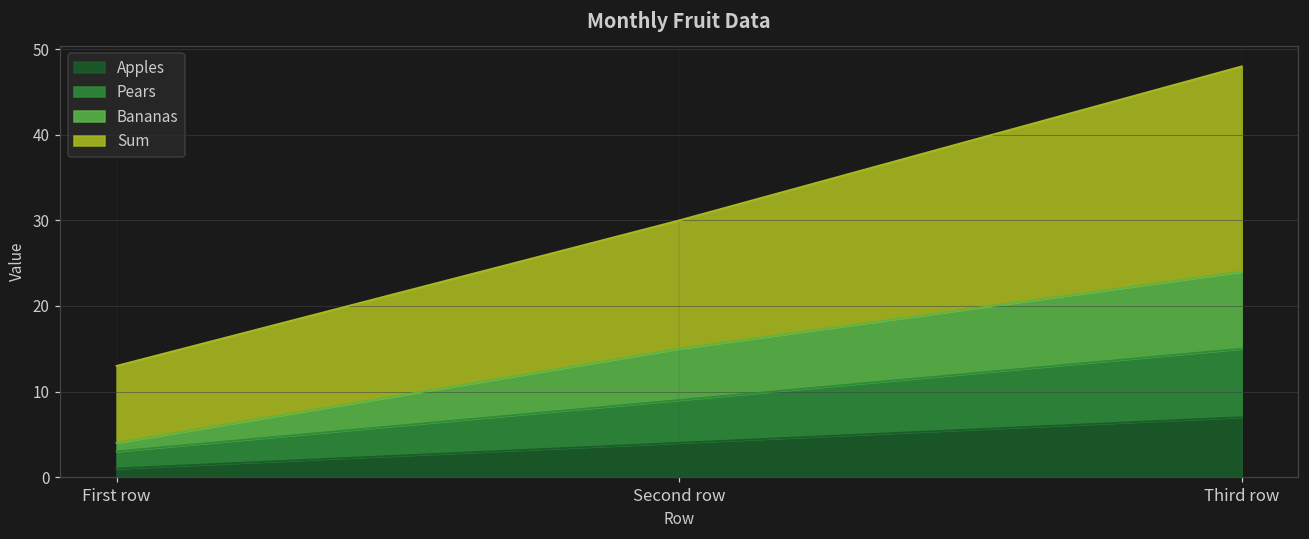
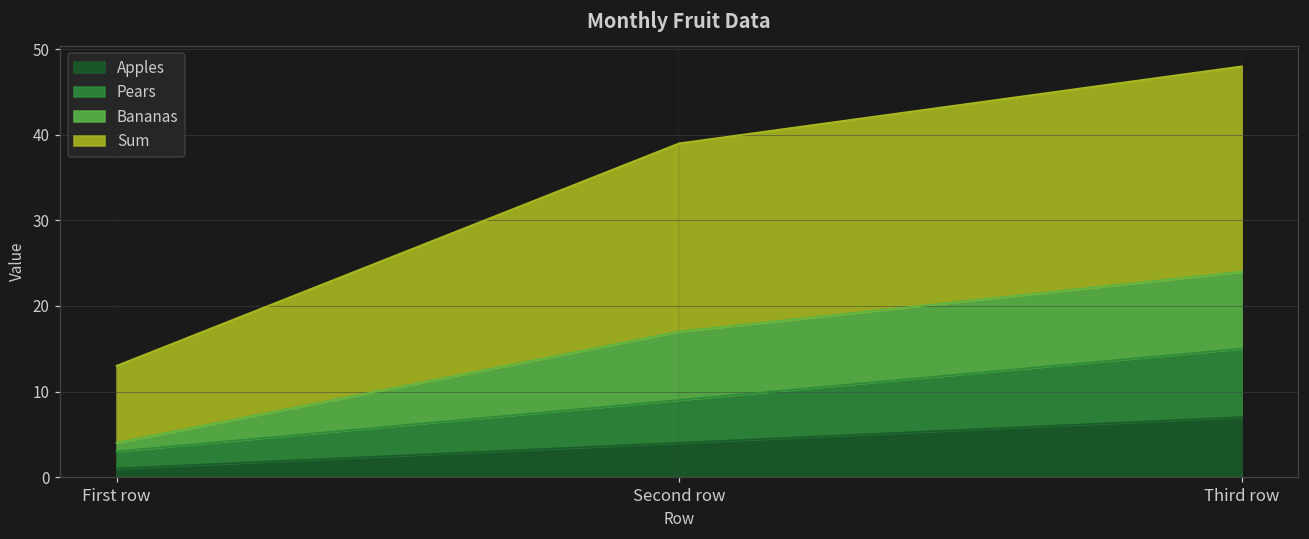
  {
    "Bananas": {
      "First row": 1,
-     "Second row": 6,
+     "Second row": 8,
      "Third row": 9
    },
    "Sum": {
      "First row": 9,
-     "Second row": 15,
+     "Second row": 22,
      "Third row": 24
    }
  }
